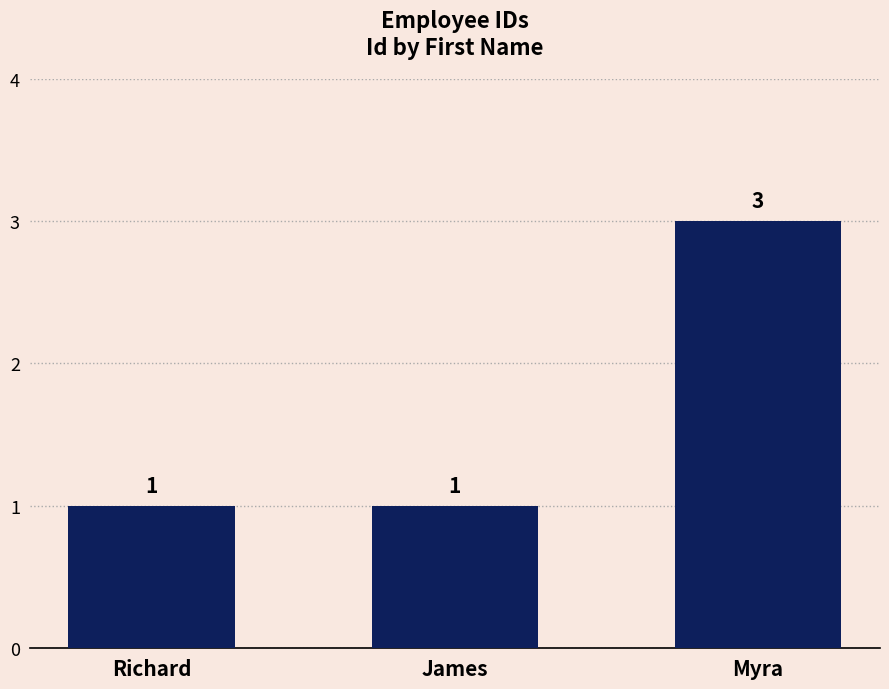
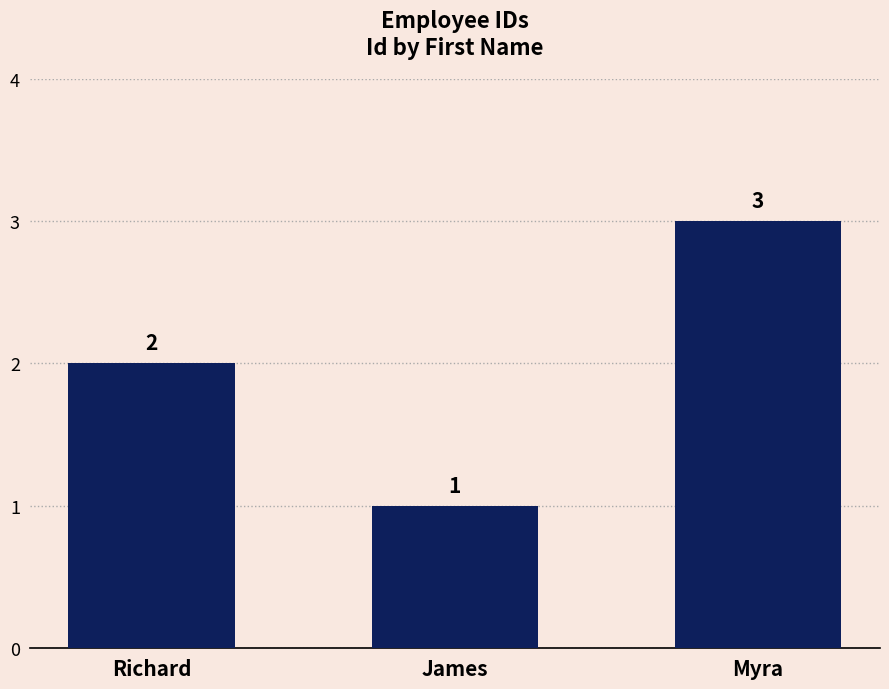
  {
-   "Richard": 1,
+   "Richard": 2,
    "James": 1,
    "Myra": 3
  }
